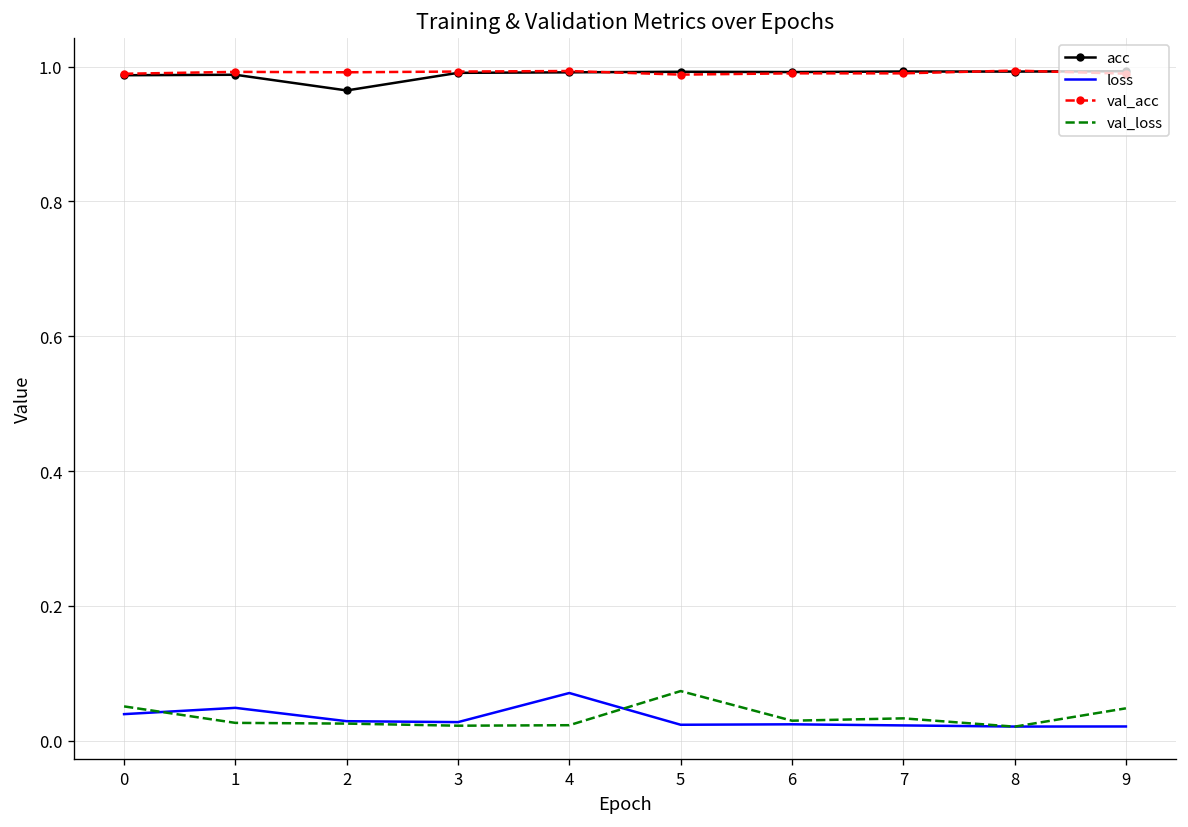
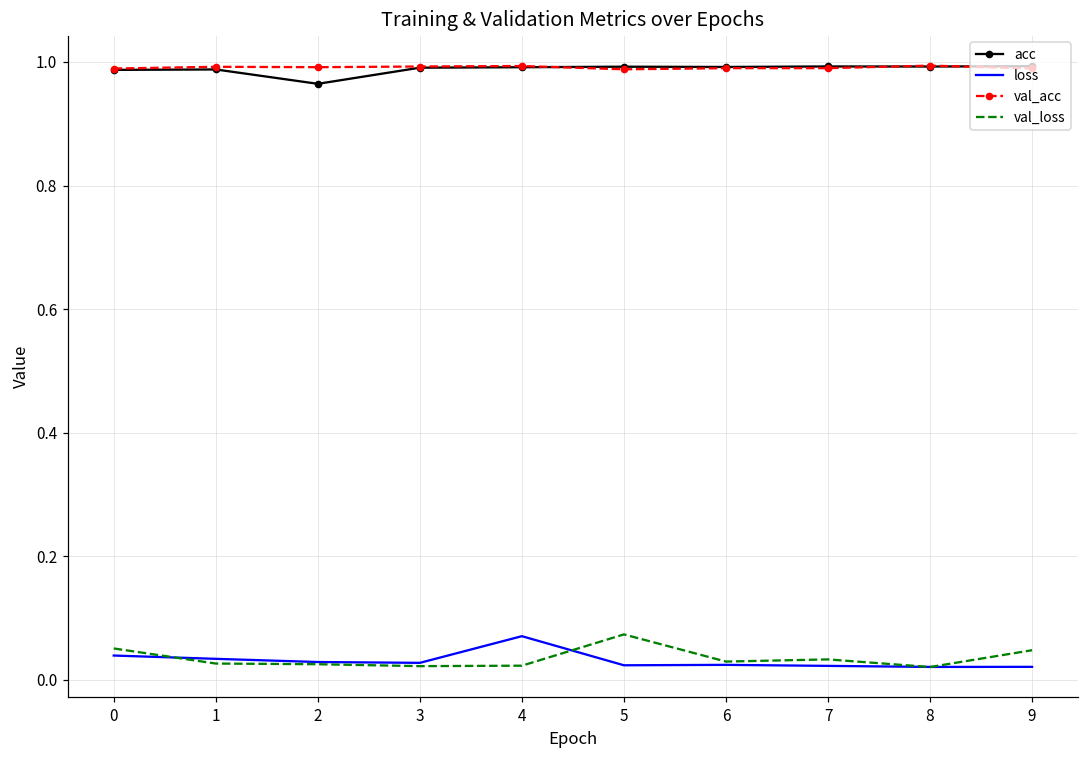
  {
    "acc": {
      "2": 0.96
    },
    "loss": {
      "0": 0.04,
-     "1": 0.05,
+     "1": 0.03,
      "3": 0.03,
      "4": 0.07,
      "5": 0.02,
      "6": 0.02,
      "7": 0.02,
      "9": 0.02
    },
    "val_acc": {
      "2": 0.99
    },
    "val_loss": {
      "0": 0.05,
      "1": 0.03,
      "3": 0.02,
      "4": 0.02,
      "5": 0.07,
      "6": 0.03,
      "7": 0.03,
      "9": 0.05
    }
  }
